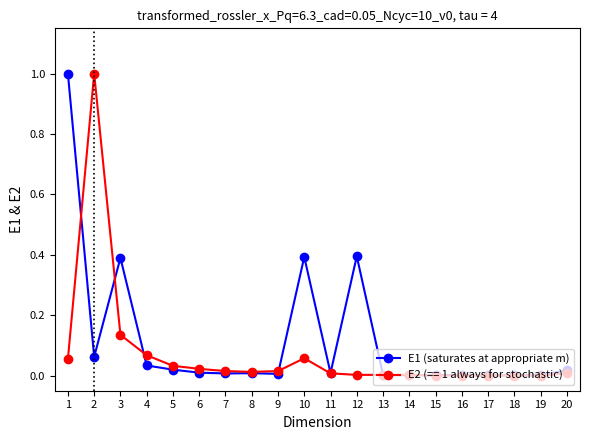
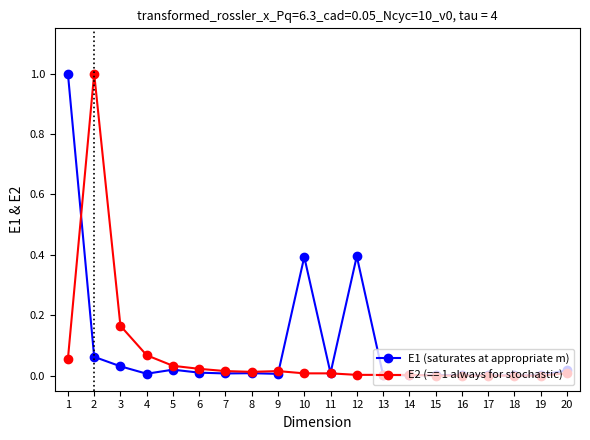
  {
    "E1 (saturates at appropriate m)": {
      "1": 1.00,
      "2": 0.06,
-     "3": 0.39,
-     "4": 0.03,
+     "3": 0.03,
+     "4": 0.01,
      "5": 0.02,
      "6": 0.01,
      "9": 0.01,
      "10": 0.39,
      "12": 0.40
    },
    "E2 (== 1 always for stochastic)": {
      "1": 0.06,
      "2": 1.00,
-     "3": 0.14,
+     "3": 0.17,
      "4": 0.07,
      "5": 0.03,
      "6": 0.02,
      "9": 0.02,
-     "10": 0.06,
+     "10": 0.01,
      "12": 0.00
    }
  }
